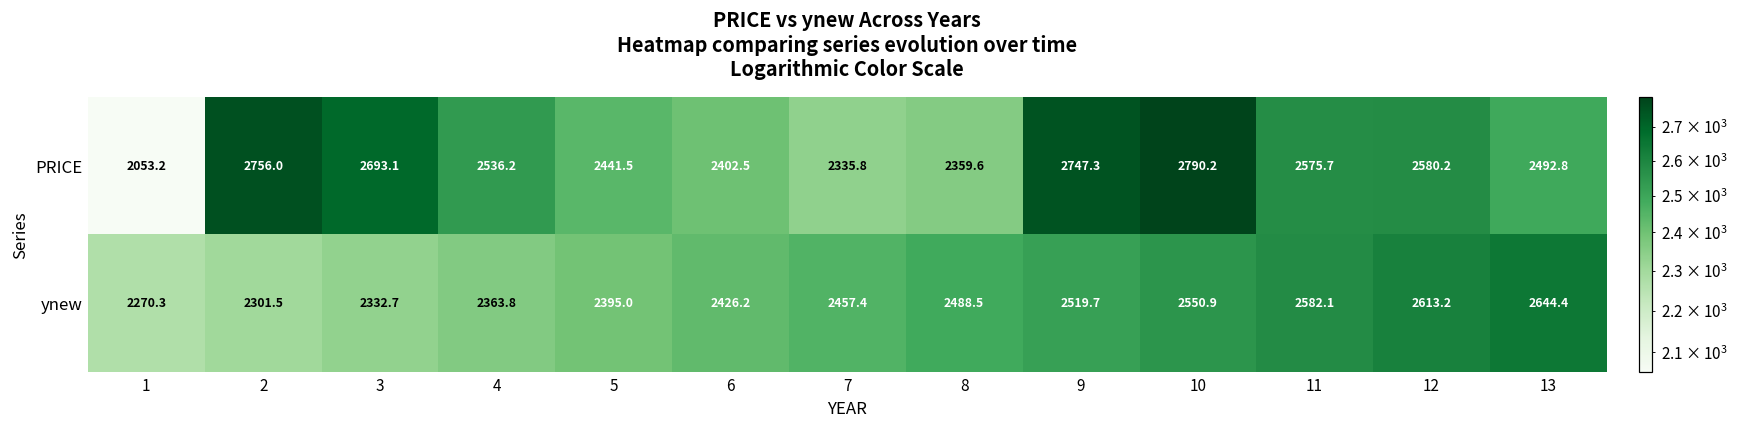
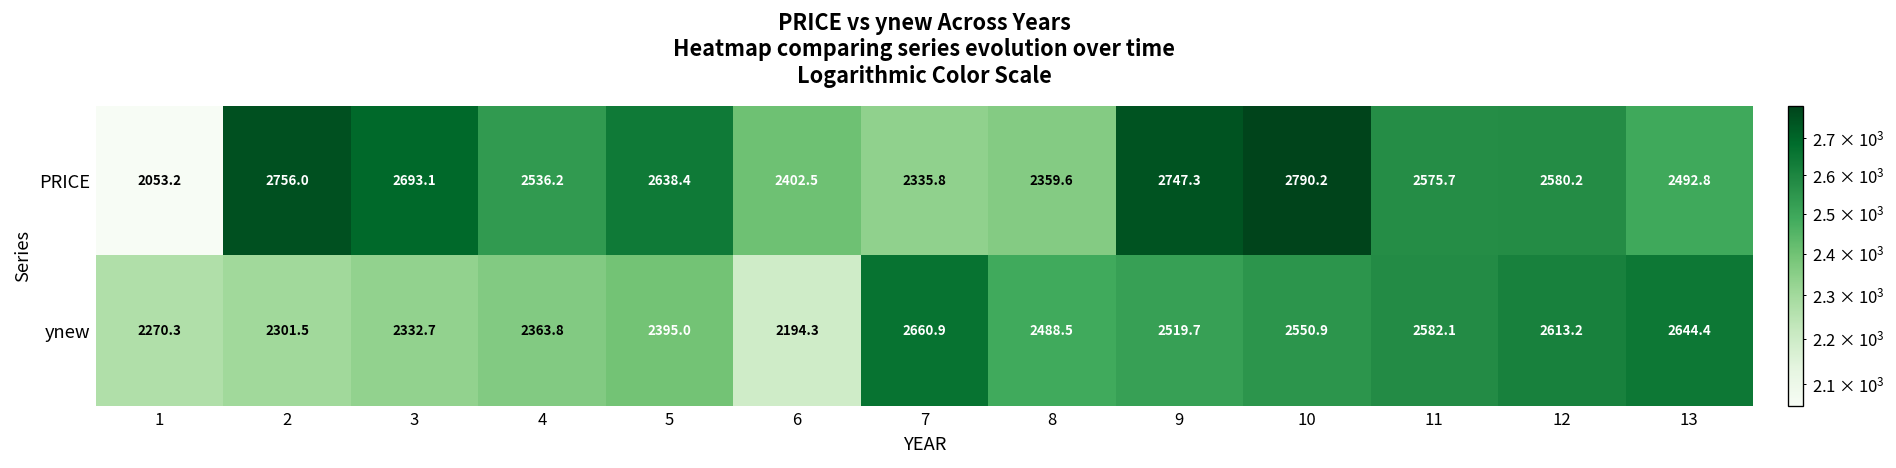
  {
    "PRICE": {
      "1": 2053.2,
      "2": 2756.0,
      "3": 2693.1,
      "4": 2536.2,
-     "5": 2441.5,
+     "5": 2638.4,
      "6": 2402.5,
      "7": 2335.8,
      "8": 2359.6,
      "9": 2747.3,
      "10": 2790.2,
      "11": 2575.7,
      "12": 2580.2,
      "13": 2492.8
    },
    "ynew": {
      "1": 2270.3,
      "2": 2301.5,
      "3": 2332.7,
      "4": 2363.8,
      "5": 2395.0,
-     "6": 2426.2,
-     "7": 2457.4,
+     "6": 2194.3,
+     "7": 2660.9,
      "8": 2488.5,
      "9": 2519.7,
      "10": 2550.9,
      "11": 2582.1,
      "12": 2613.2,
      "13": 2644.4
    }
  }
